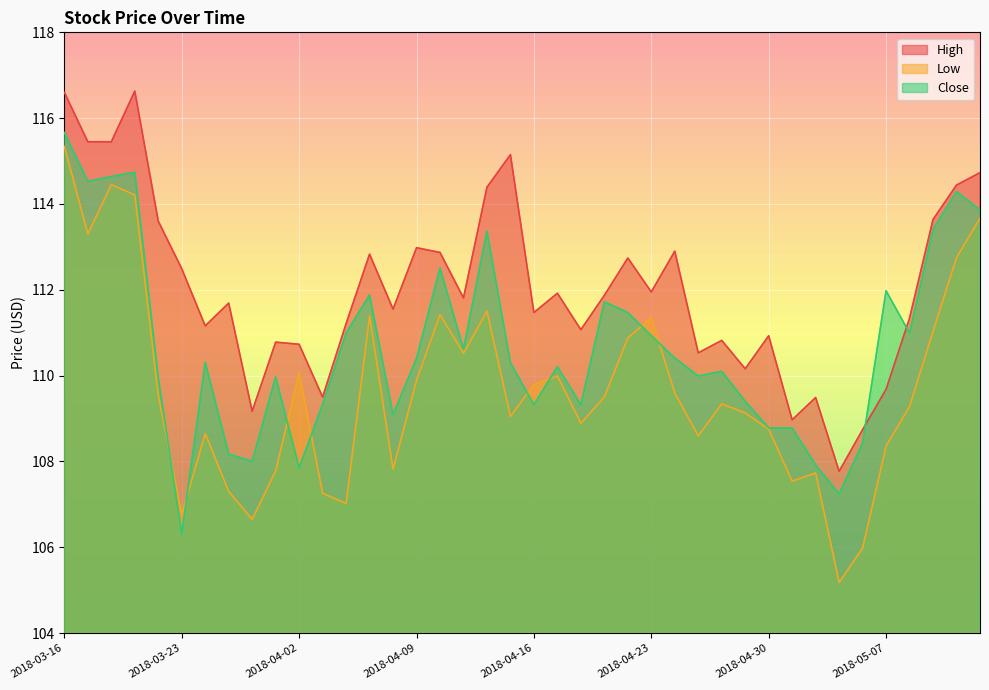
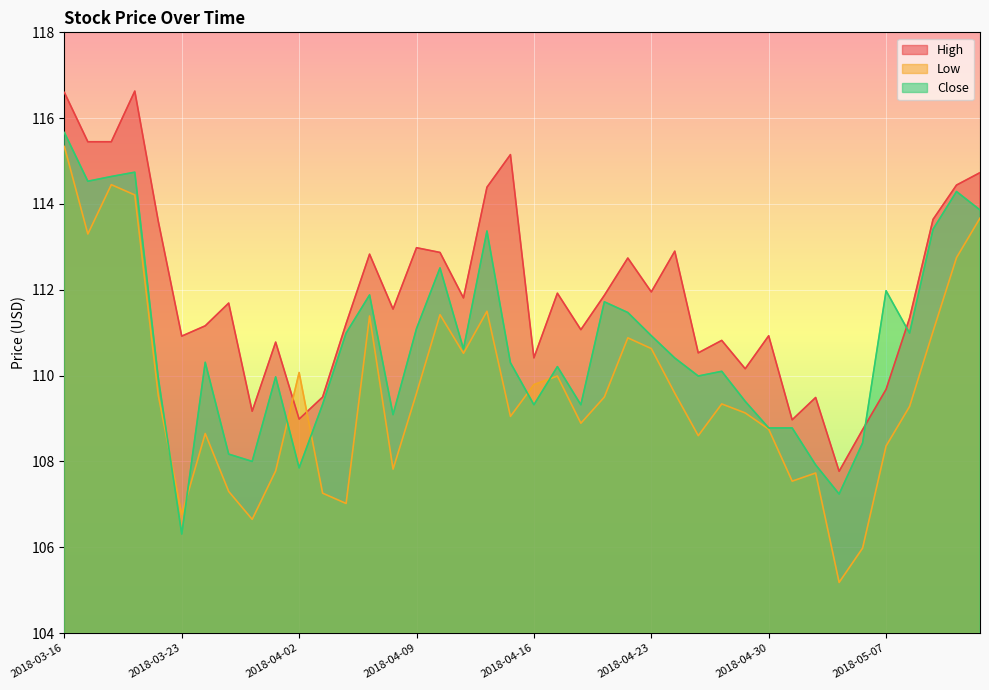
  {
    "High": {
      "2018-03-16": 116.6,
-     "2018-03-23": 112.5,
-     "2018-04-02": 110.7,
+     "2018-03-23": 110.9,
+     "2018-04-02": 109.0,
      "2018-04-09": 113.0,
-     "2018-04-16": 111.5,
+     "2018-04-16": 110.4,
      "2018-04-23": 111.9,
      "2018-04-30": 110.9,
      "2018-05-07": 109.7
    },
    "Low": {
      "2018-03-16": 115.3,
      "2018-03-23": 106.8,
      "2018-04-02": 110.1,
-     "2018-04-09": 109.9,
+     "2018-04-09": 109.6,
      "2018-04-16": 109.8,
-     "2018-04-23": 111.3,
+     "2018-04-23": 110.6,
      "2018-05-07": 108.4
    },
    "Close": {
      "2018-03-16": 115.7,
      "2018-03-23": 106.3,
      "2018-04-02": 107.8,
-     "2018-04-09": 110.4,
+     "2018-04-09": 111.1,
      "2018-04-16": 109.3,
      "2018-04-23": 110.9,
      "2018-05-07": 112.0
    }
  }
